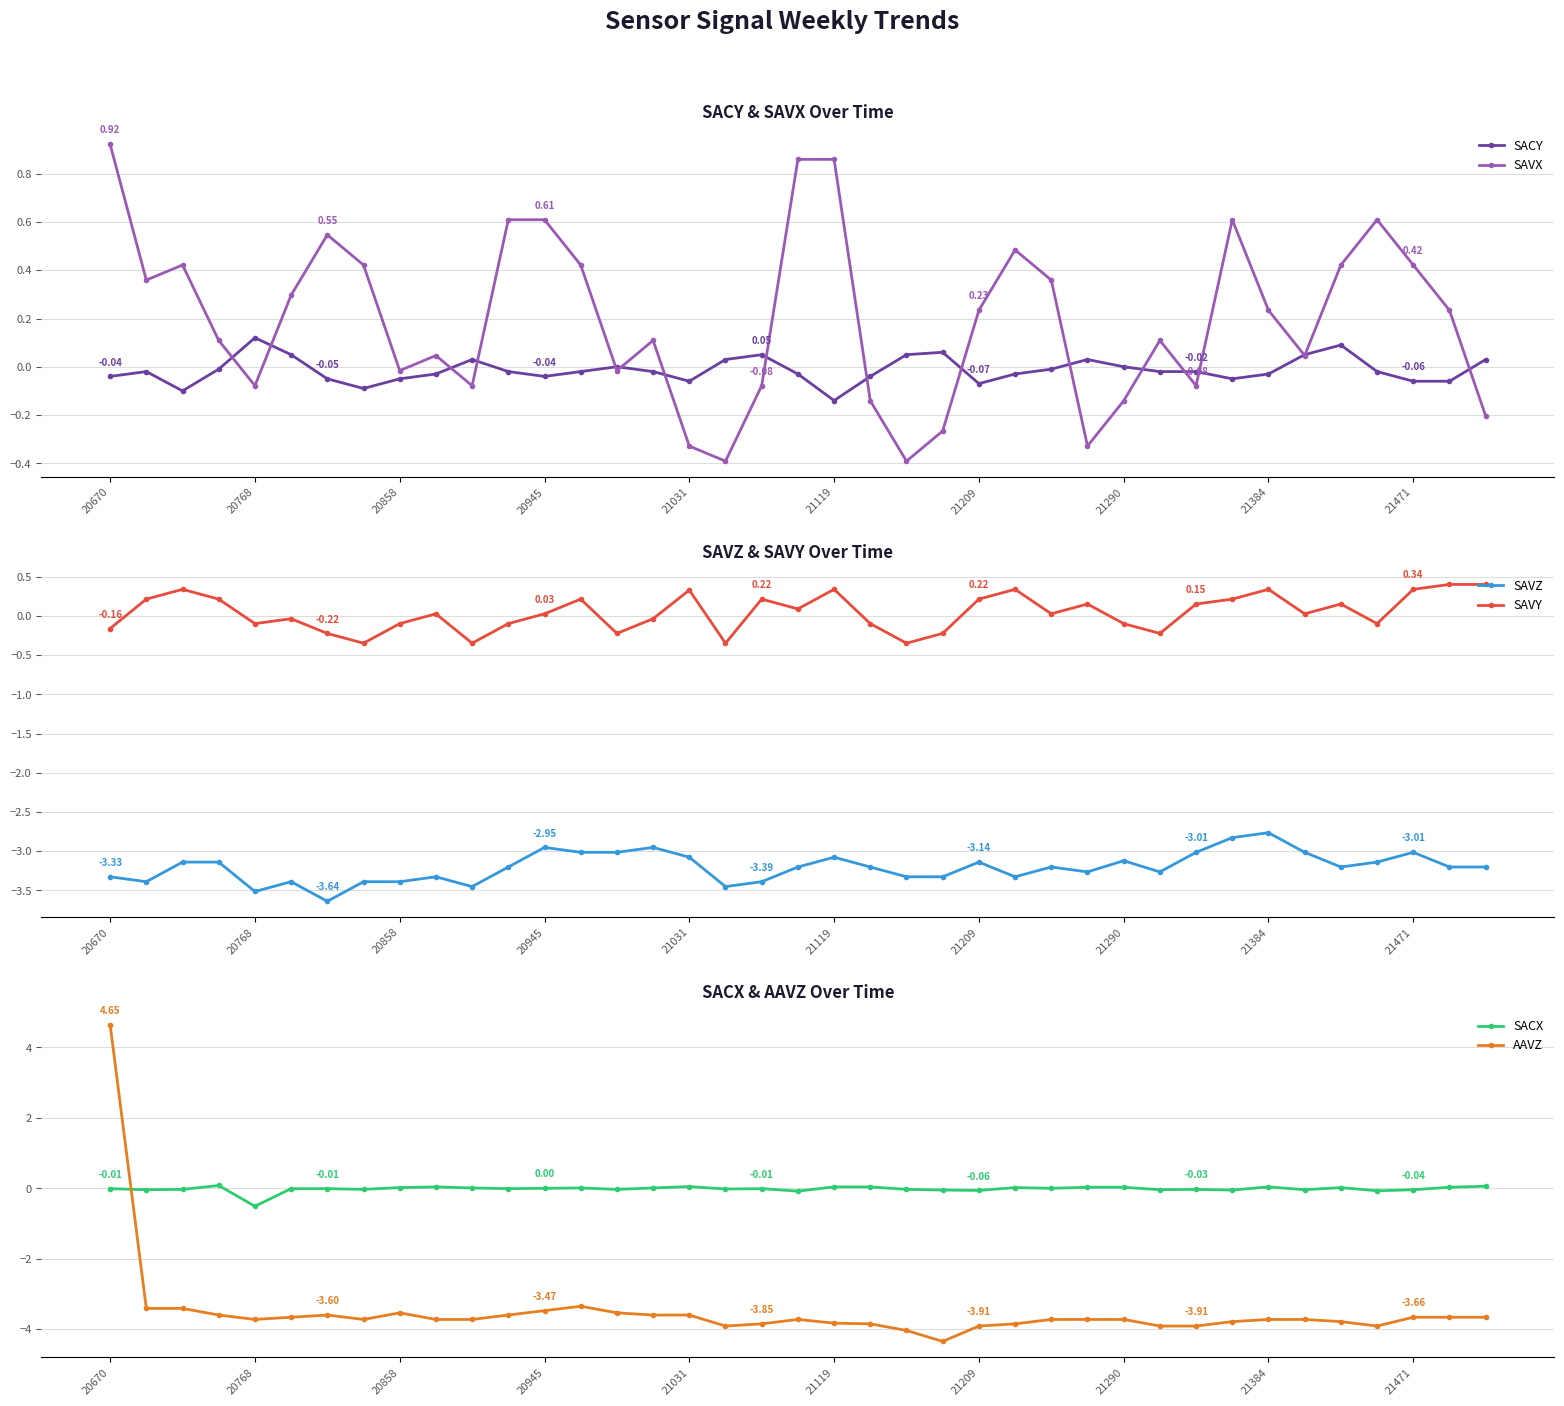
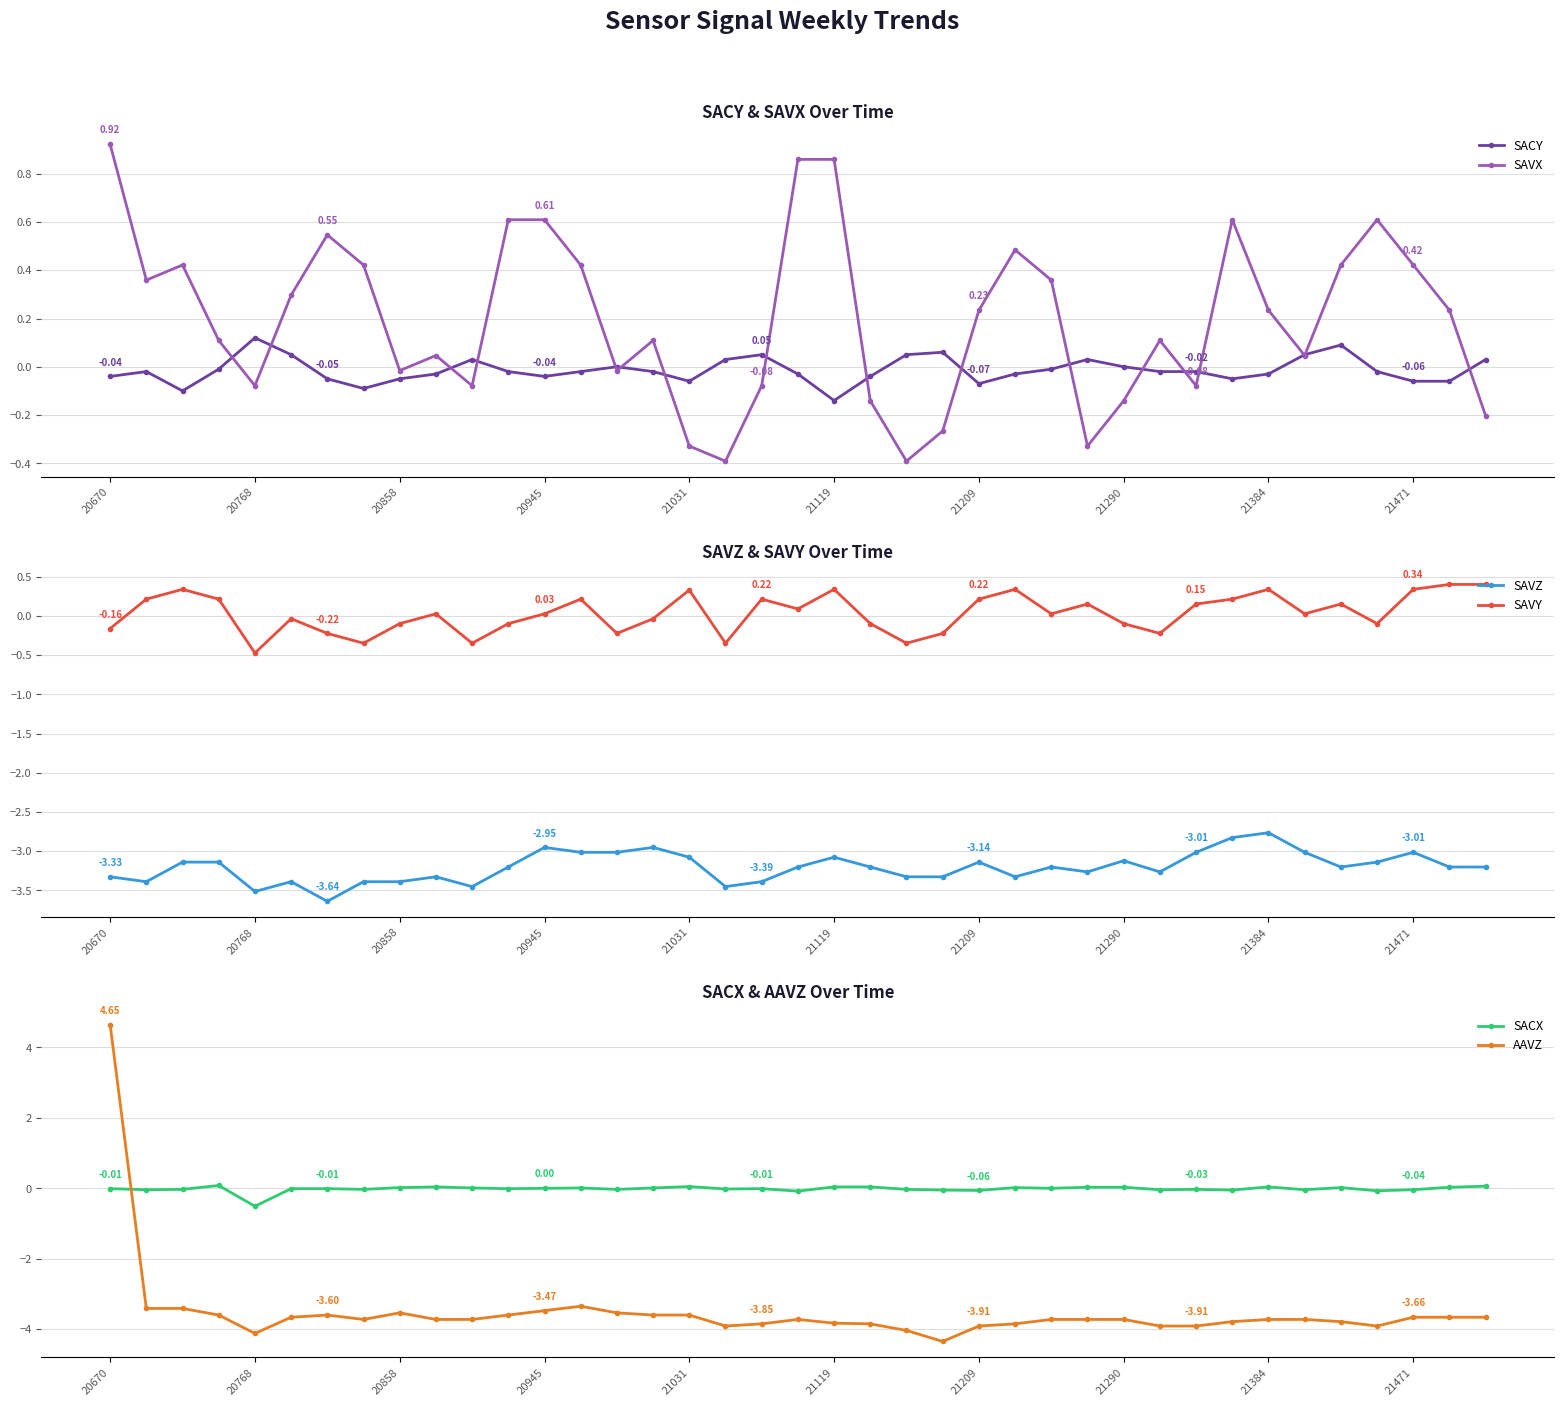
  {
    "SAVZ & SAVY Over Time": {
      "SAVZ": {
        "20670": -3.33,
        "20945": -2.95,
        "21209": -3.14,
        "21471": -3.01
      },
      "SAVY": {
-       "20768": -0.1,
+       "20768": -0.5,
        "20858": -0.1,
        "21031": 0.3,
        "21119": 0.3,
        "21290": -0.1,
        "21384": 0.3
      }
    },
    "SACX & AAVZ Over Time": {
      "SACX": {
        "20670": -0.01,
        "20945": 0.00,
        "21209": -0.06,
        "21471": -0.04
      },
      "AAVZ": {
-       "20768": -3.7,
+       "20768": -4.1,
        "20858": -3.5,
        "21031": -3.6,
        "21119": -3.8,
        "21290": -3.7,
        "21384": -3.7
      }
    }
  }
